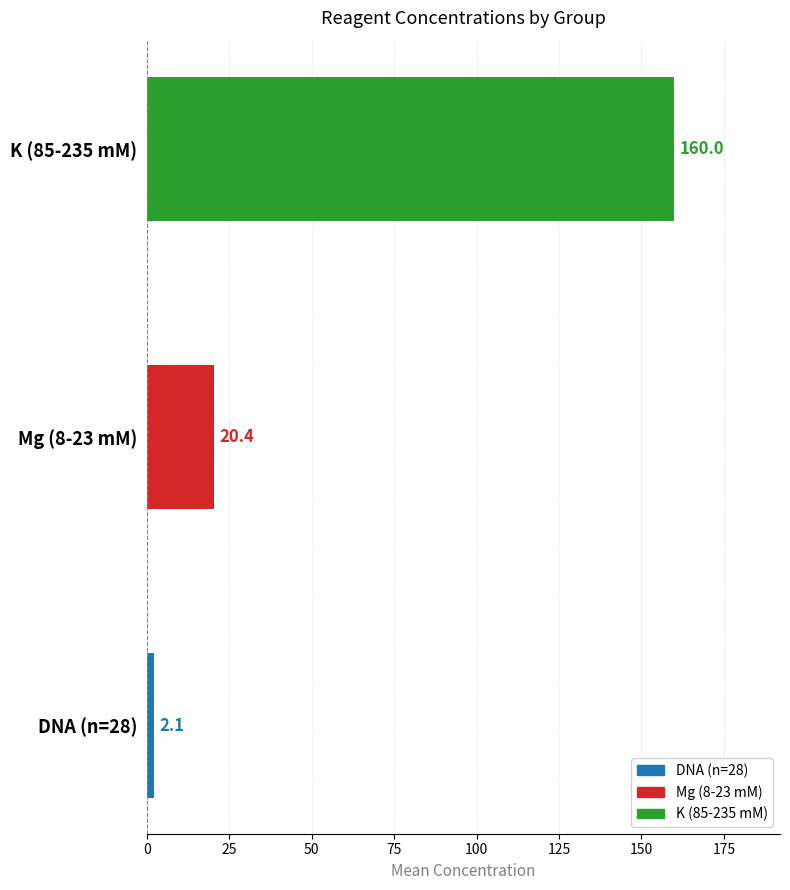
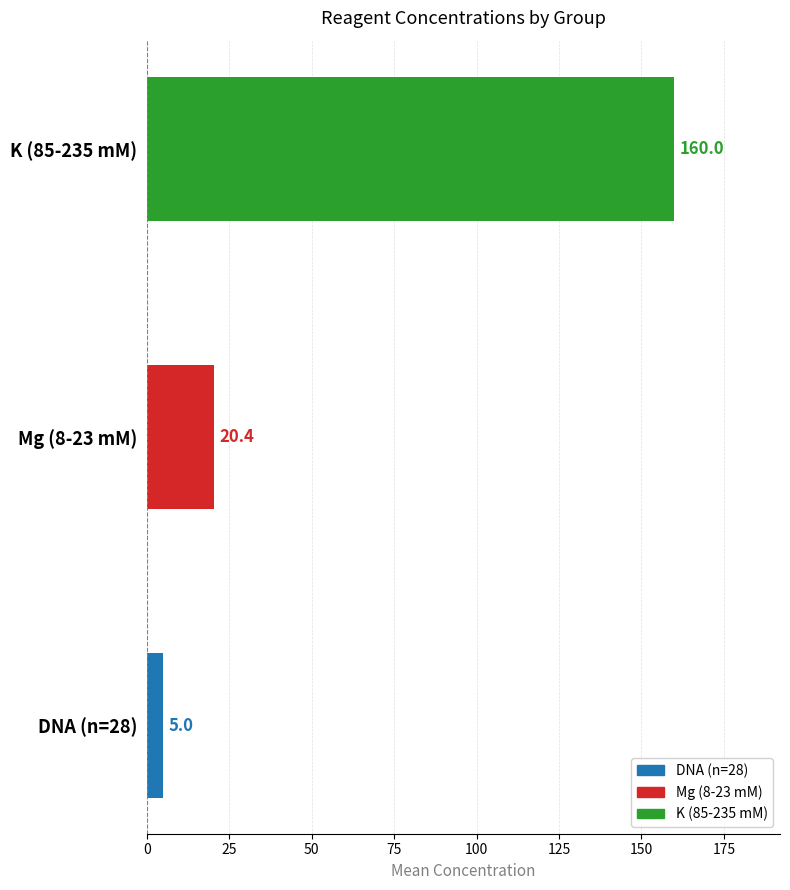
  {
    "K (85-235 mM)": 160.0,
    "Mg (8-23 mM)": 20.4,
-   "DNA (n=28)": 2.1
+   "DNA (n=28)": 5.0
  }
